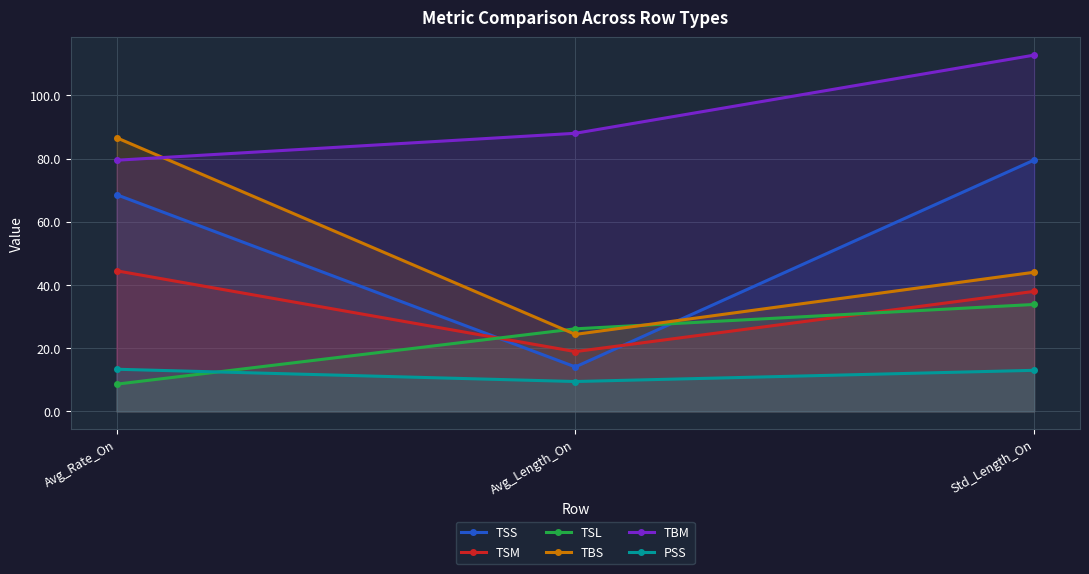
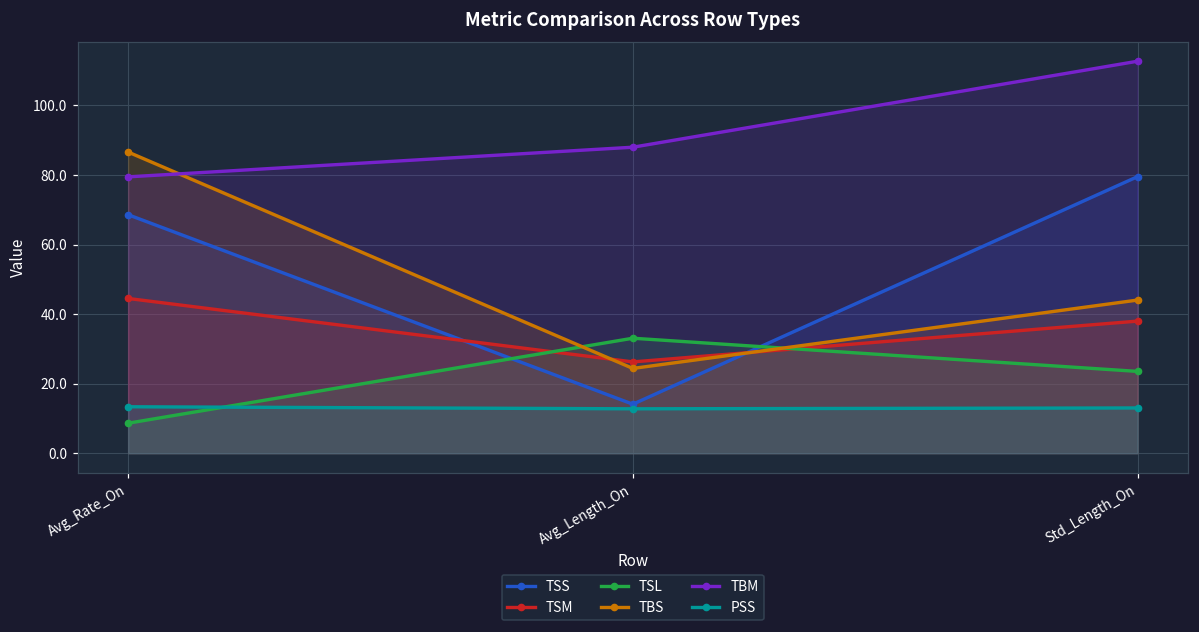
  {
    "TSS": {
      "Avg_Rate_On": 69,
      "Avg_Length_On": 14,
      "Std_Length_On": 80
    },
    "TSM": {
      "Avg_Rate_On": 44,
-     "Avg_Length_On": 19,
+     "Avg_Length_On": 26,
      "Std_Length_On": 38
    },
    "TSL": {
      "Avg_Rate_On": 9,
-     "Avg_Length_On": 26,
-     "Std_Length_On": 34
+     "Avg_Length_On": 33,
+     "Std_Length_On": 24
    },
    "TBS": {
      "Avg_Rate_On": 87,
      "Avg_Length_On": 24,
      "Std_Length_On": 44
    },
    "TBM": {
      "Avg_Rate_On": 79,
      "Avg_Length_On": 88,
      "Std_Length_On": 113
    },
    "PSS": {
      "Avg_Rate_On": 13,
-     "Avg_Length_On": 9,
+     "Avg_Length_On": 13,
      "Std_Length_On": 13
    }
  }
